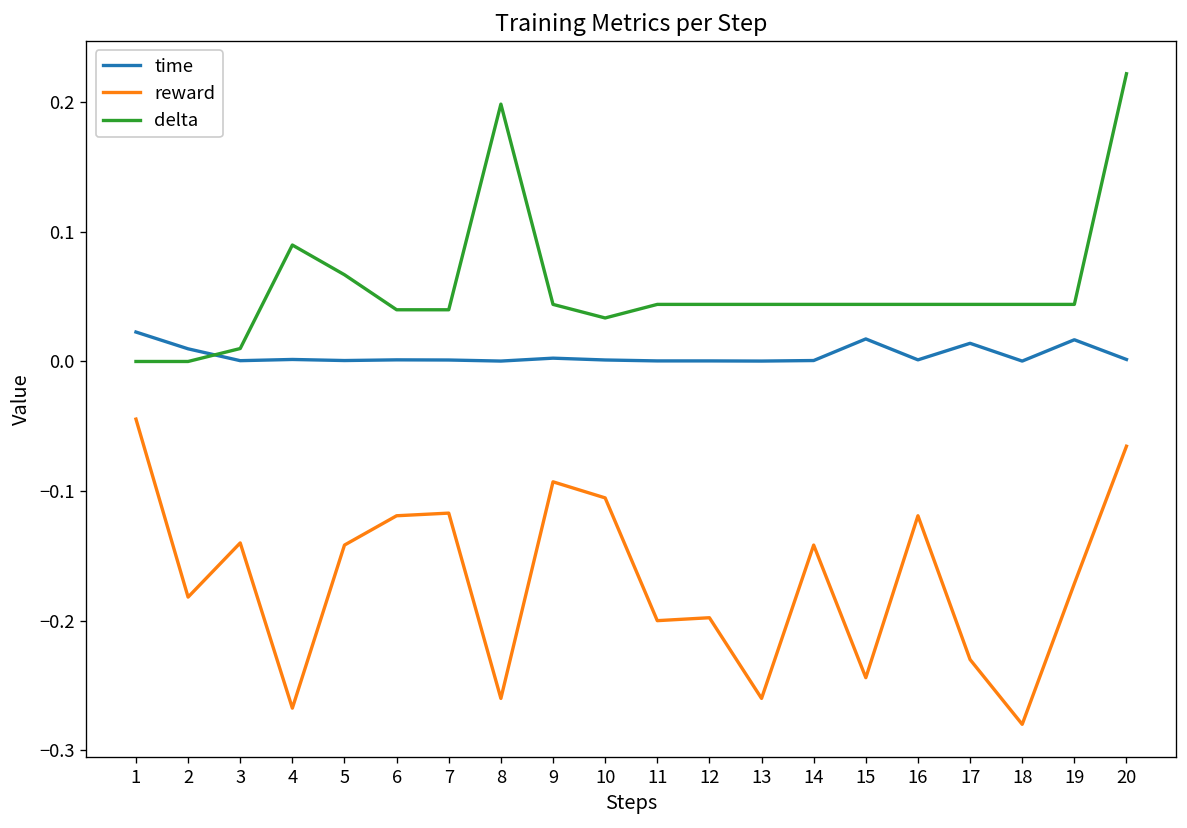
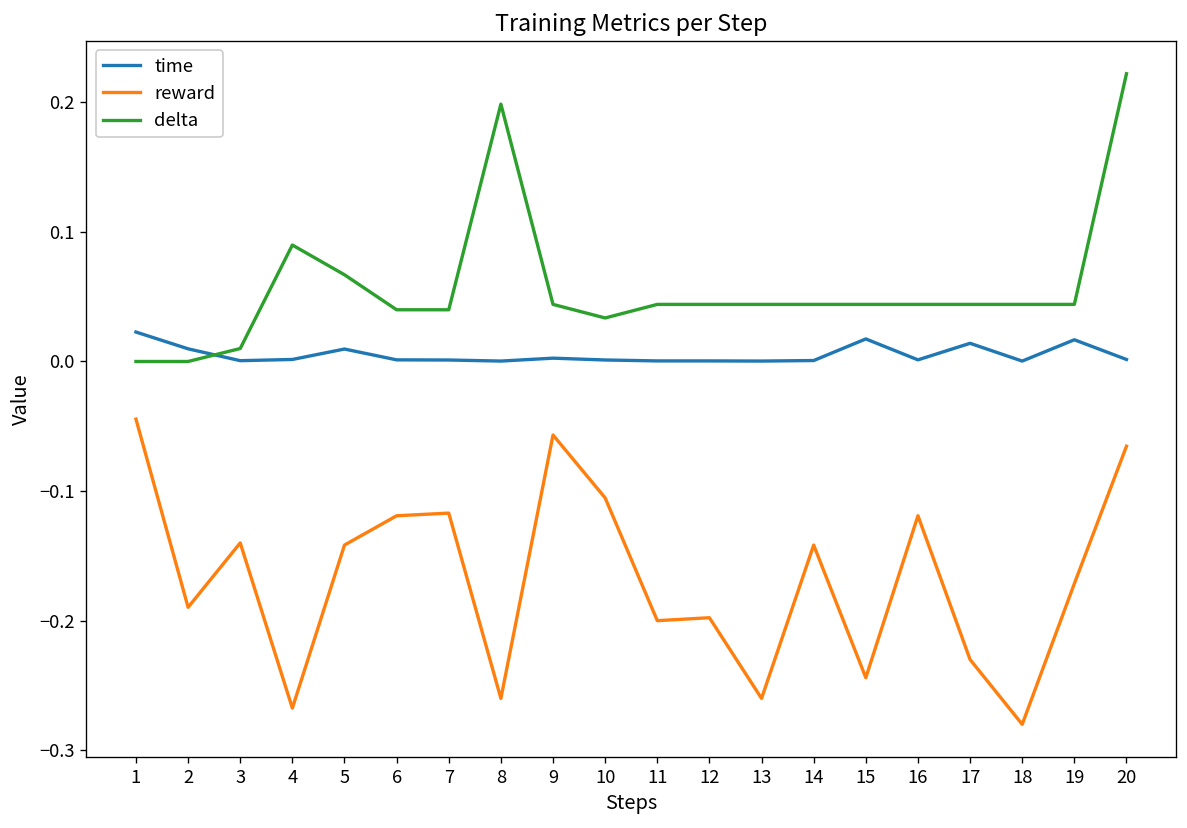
  {
    "time": {
      "1": 0.023,
      "2": 0.010,
      "3": 0.001,
      "4": 0.002,
-     "5": 0.001,
+     "5": 0.010,
      "6": 0.001,
      "7": 0.001,
      "8": 0.000,
      "9": 0.003,
      "10": 0.001,
      "11": 0.000,
      "12": 0.000,
      "13": 0.000,
      "14": 0.001,
      "15": 0.017,
      "16": 0.001,
      "17": 0.014,
      "18": 0.000,
      "19": 0.017,
      "20": 0.002
    },
    "reward": {
      "1": -0.044,
-     "2": -0.182,
+     "2": -0.190,
      "3": -0.140,
      "4": -0.268,
      "5": -0.142,
      "6": -0.119,
      "7": -0.117,
      "8": -0.260,
-     "9": -0.093,
+     "9": -0.057,
      "10": -0.105,
      "11": -0.200,
      "12": -0.198,
      "13": -0.260,
      "14": -0.142,
      "15": -0.244,
      "16": -0.119,
      "17": -0.230,
      "18": -0.280,
      "19": -0.171,
      "20": -0.065
    },
    "delta": {
      "1": 0.000,
      "2": 0.000,
      "3": 0.010,
      "4": 0.090,
      "5": 0.067,
      "6": 0.040,
      "7": 0.040,
      "8": 0.199,
      "9": 0.044,
      "10": 0.034,
      "11": 0.044,
      "12": 0.044,
      "13": 0.044,
      "14": 0.044,
      "15": 0.044,
      "16": 0.044,
      "17": 0.044,
      "18": 0.044,
      "19": 0.044,
      "20": 0.222
    }
  }
